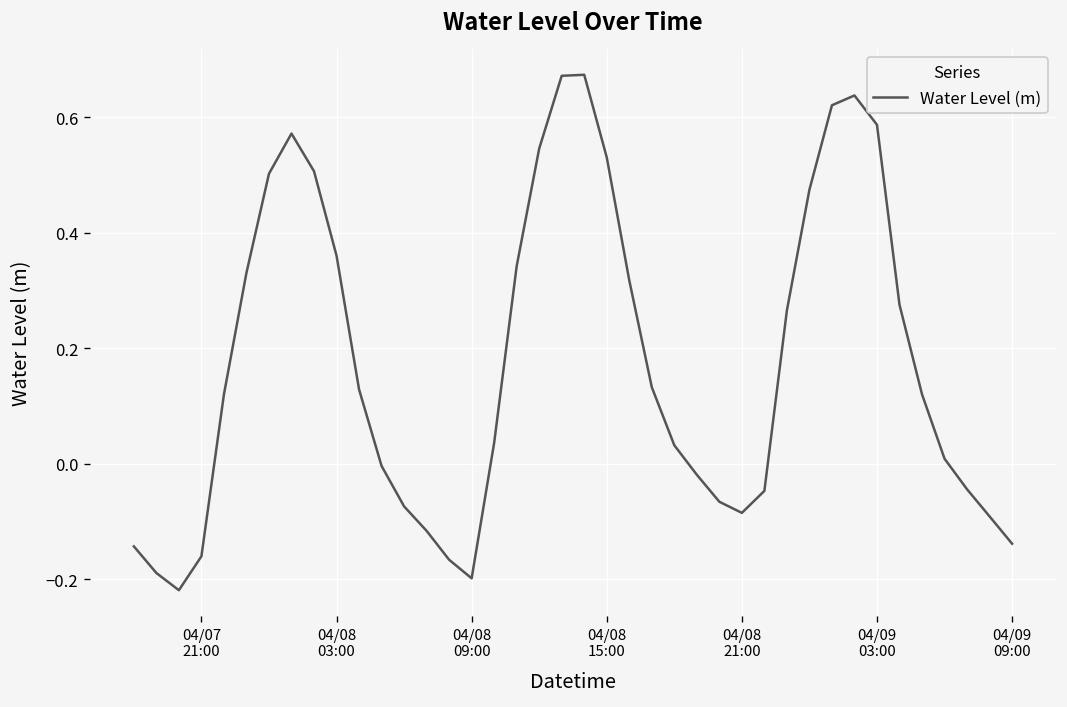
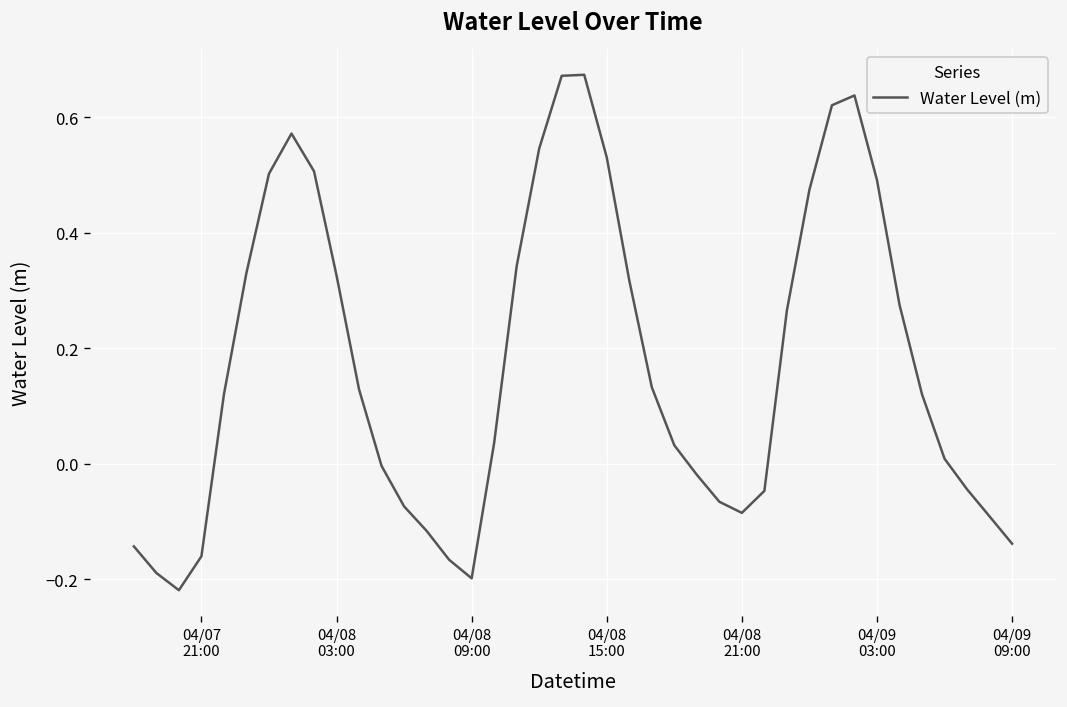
  {
    "04/07 21:00": -0.16,
-   "04/08 03:00": 0.36,
+   "04/08 03:00": 0.33,
    "04/08 09:00": -0.20,
    "04/08 15:00": 0.53,
    "04/08 21:00": -0.09,
-   "04/09 03:00": 0.59,
+   "04/09 03:00": 0.49,
    "04/09 09:00": -0.14
  }
